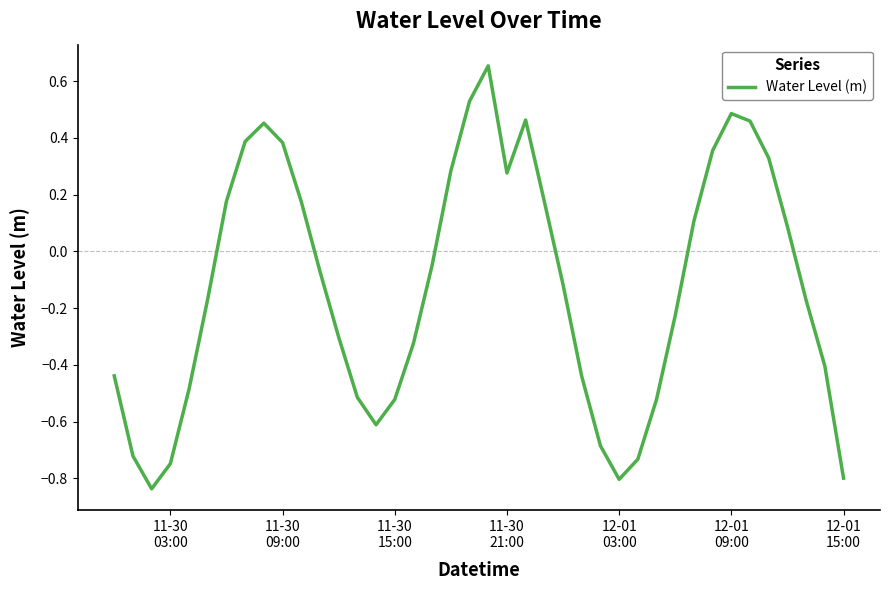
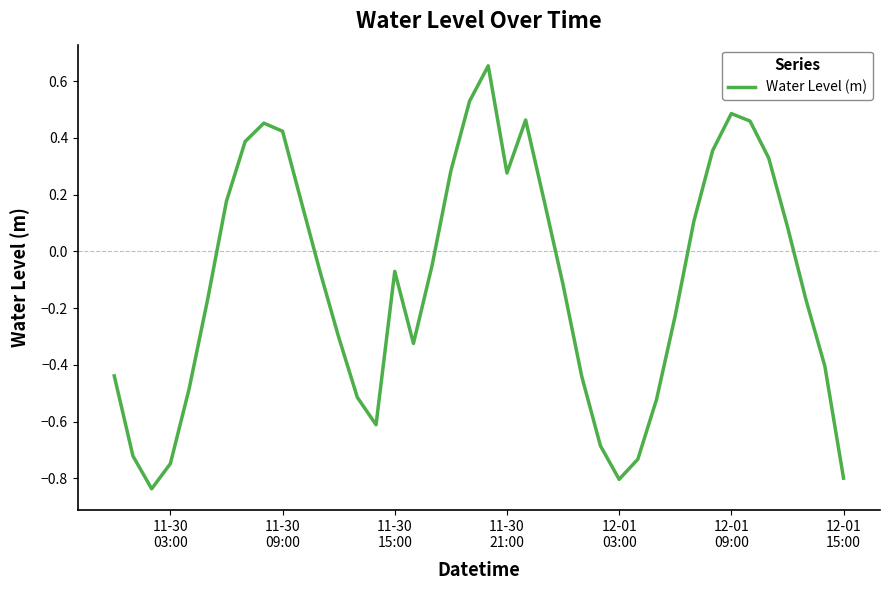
  {
    "11-30 03:00": -0.75,
-   "11-30 09:00": 0.38,
-   "11-30 15:00": -0.52,
+   "11-30 09:00": 0.42,
+   "11-30 15:00": -0.07,
    "11-30 21:00": 0.28,
    "12-01 03:00": -0.80,
    "12-01 09:00": 0.49,
    "12-01 15:00": -0.80
  }
